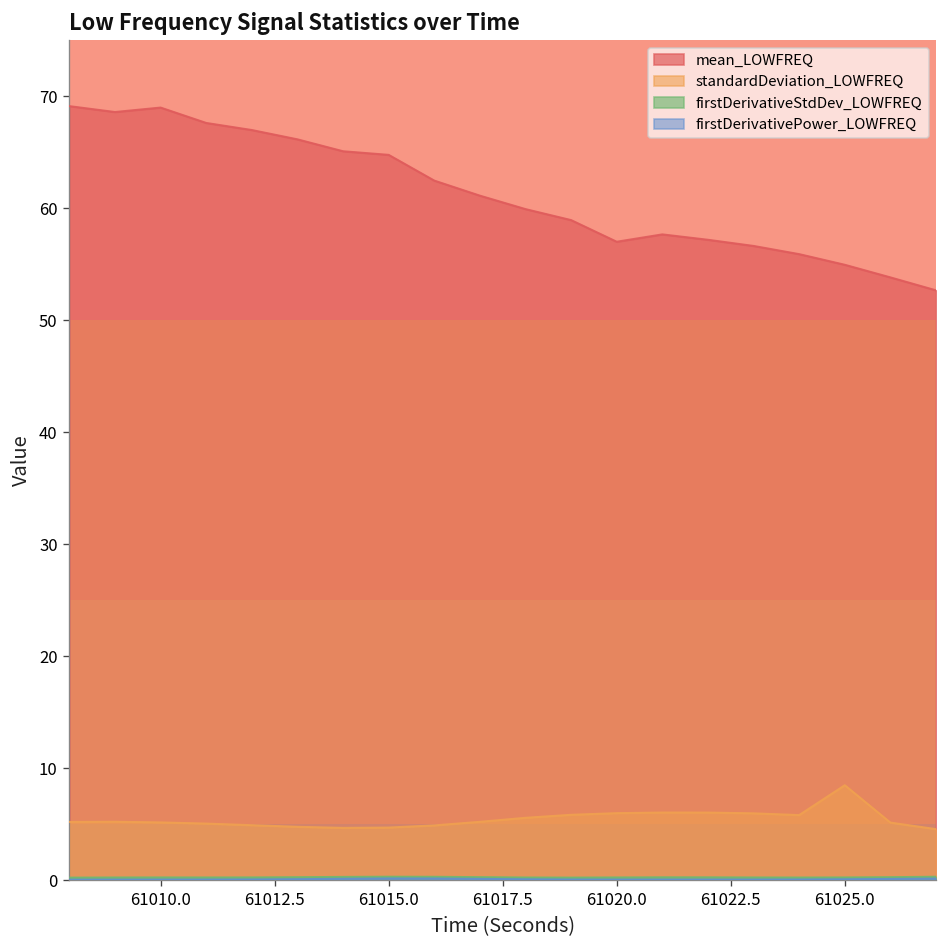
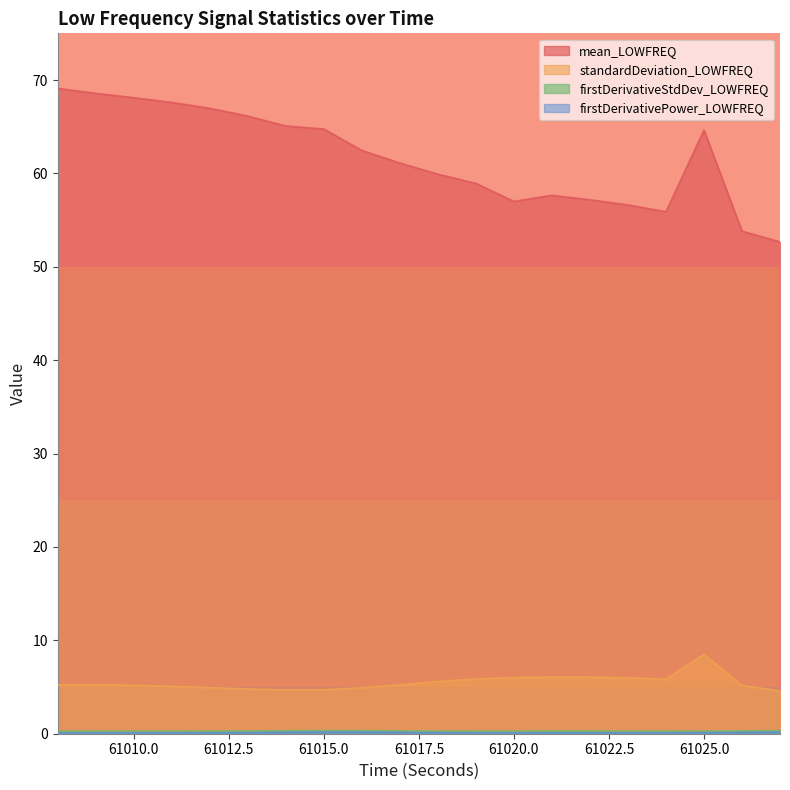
  {
    "mean_LOWFREQ": {
-     "61010.0": 69,
+     "61010.0": 68,
      "61015.0": 65,
      "61020.0": 57,
-     "61025.0": 55
+     "61025.0": 65
    },
    "standardDeviation_LOWFREQ": {
      "61010.0": 5,
      "61015.0": 5,
      "61020.0": 6,
      "61025.0": 9
    }
  }
